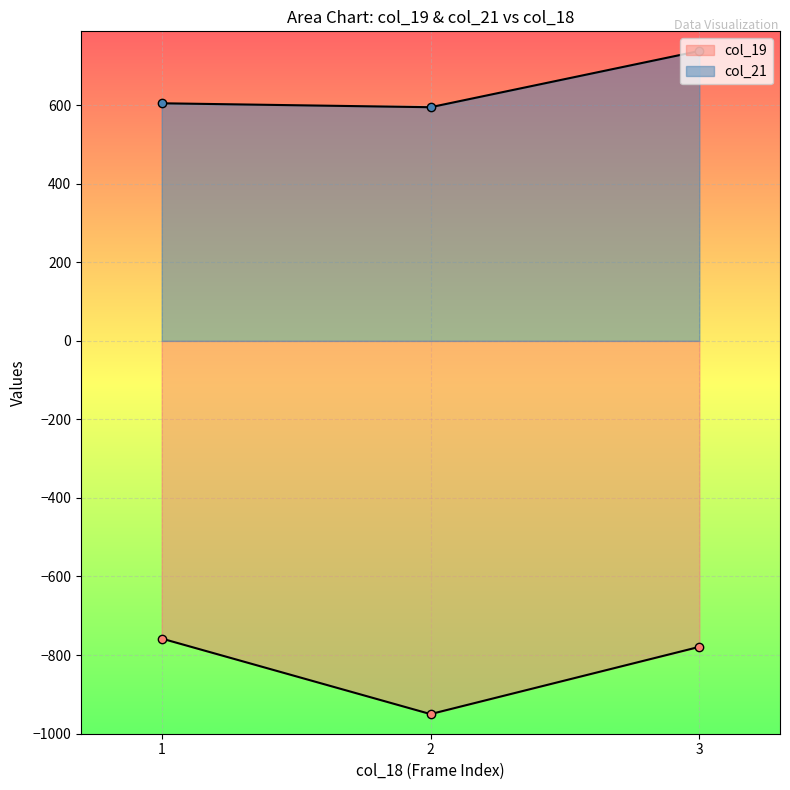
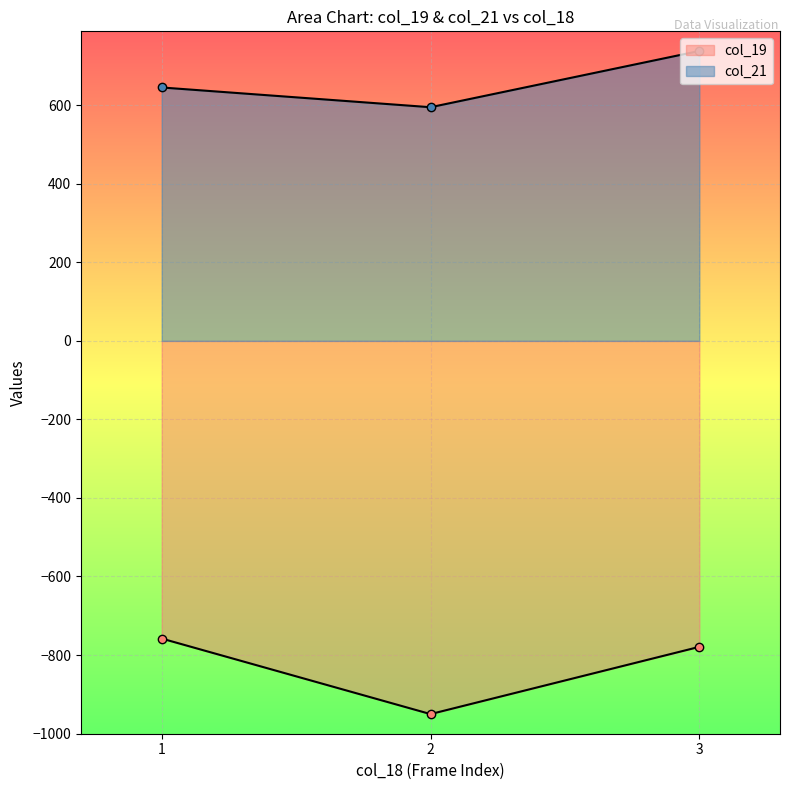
  {
    "col_21": {
-     "1": 610,
+     "1": 650,
      "2": 600
    }
  }
